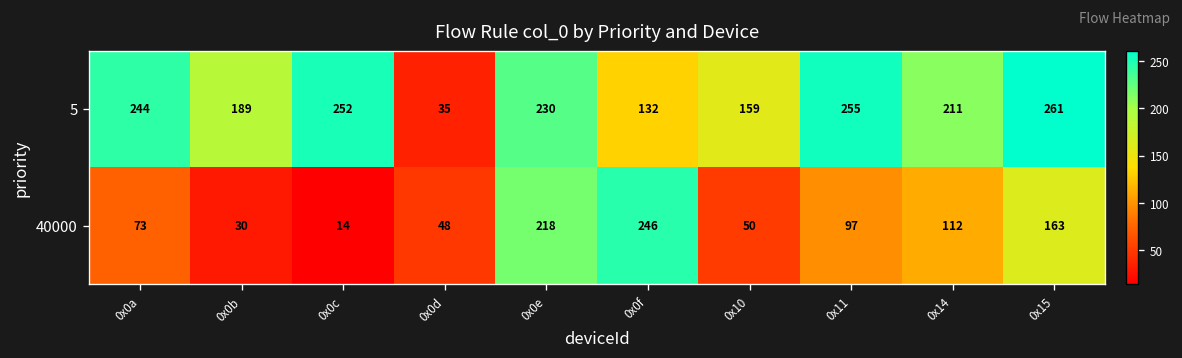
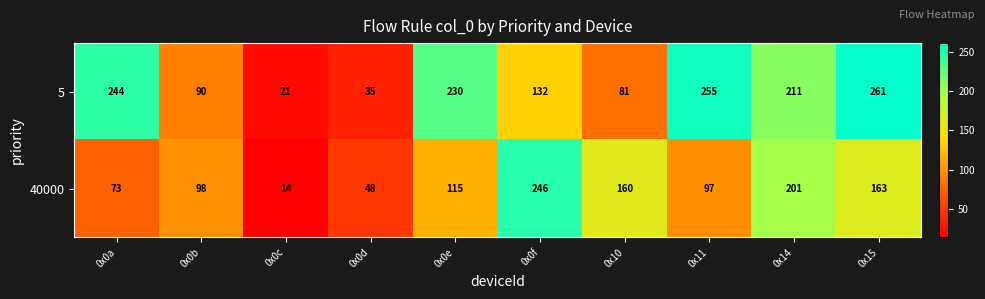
  {
    "5": {
      "0x0a": 244,
-     "0x0b": 189,
-     "0x0c": 252,
+     "0x0b": 90,
+     "0x0c": 21,
      "0x0d": 35,
      "0x0e": 230,
      "0x0f": 132,
-     "0x10": 159,
+     "0x10": 81,
      "0x11": 255,
      "0x14": 211,
      "0x15": 261
    },
    "40000": {
      "0x0a": 73,
-     "0x0b": 30,
+     "0x0b": 98,
      "0x0c": 14,
      "0x0d": 48,
-     "0x0e": 218,
+     "0x0e": 115,
      "0x0f": 246,
-     "0x10": 50,
+     "0x10": 160,
      "0x11": 97,
-     "0x14": 112,
+     "0x14": 201,
      "0x15": 163
    }
  }
